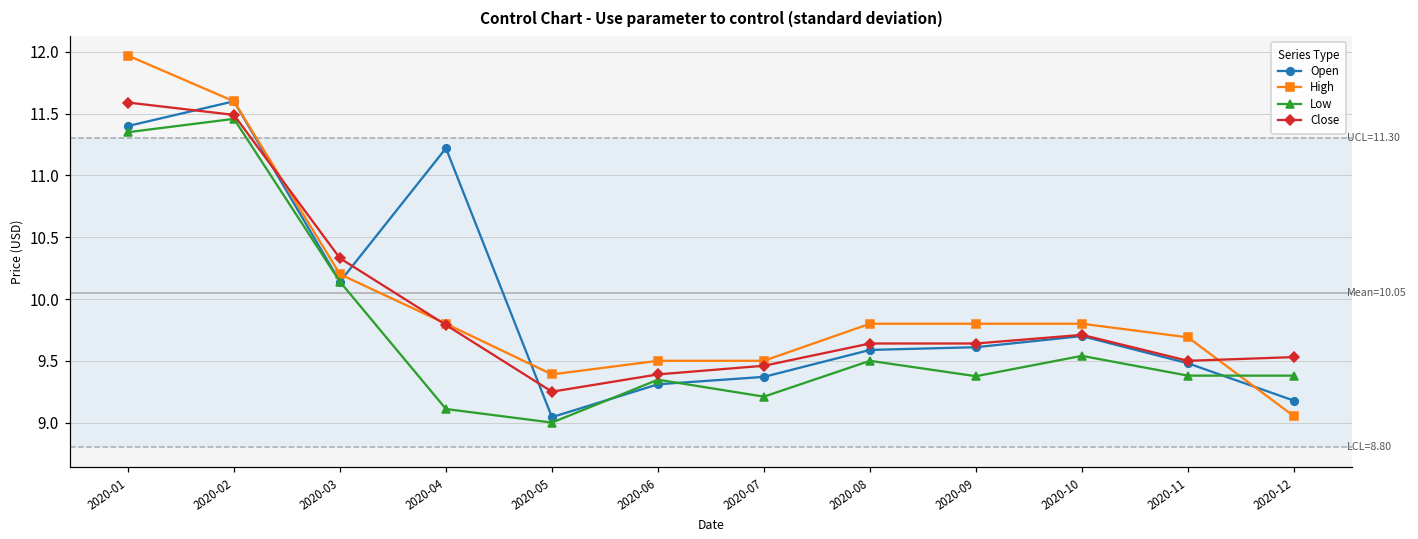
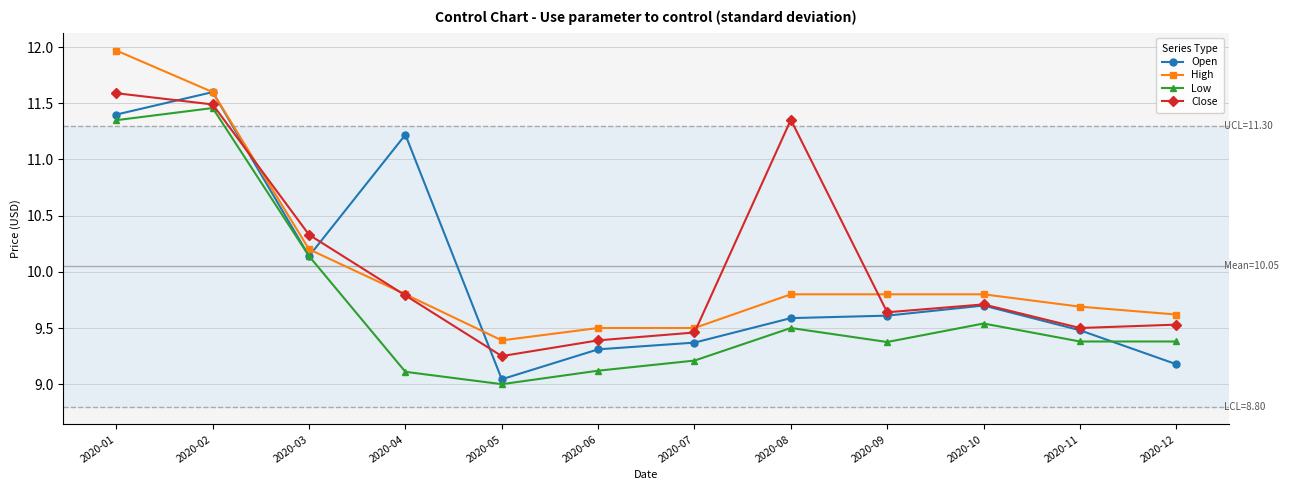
  {
    "Open": {
      "2020-01": 11.40,
      "2020-04": 11.22,
      "2020-05": 9.04,
      "2020-06": 9.31,
      "2020-07": 9.37,
      "2020-08": 9.59,
      "2020-09": 9.61,
      "2020-12": 9.18
    },
    "High": {
      "2020-01": 11.97,
      "2020-03": 10.20,
      "2020-05": 9.39,
      "2020-06": 9.50,
      "2020-07": 9.50,
      "2020-08": 9.80,
      "2020-09": 9.80,
      "2020-10": 9.80,
      "2020-11": 9.69,
-     "2020-12": 9.05
+     "2020-12": 9.62
    },
    "Low": {
      "2020-01": 11.35,
      "2020-02": 11.46,
      "2020-04": 9.11,
      "2020-05": 9.00,
-     "2020-06": 9.35,
+     "2020-06": 9.12,
      "2020-07": 9.21,
      "2020-08": 9.50,
      "2020-09": 9.38,
      "2020-10": 9.54,
      "2020-11": 9.38,
      "2020-12": 9.38
    },
    "Close": {
      "2020-01": 11.59,
      "2020-02": 11.49,
      "2020-03": 10.33,
      "2020-05": 9.25,
      "2020-06": 9.39,
      "2020-07": 9.46,
-     "2020-08": 9.64,
+     "2020-08": 11.35,
      "2020-09": 9.64,
      "2020-12": 9.53
    }
  }
